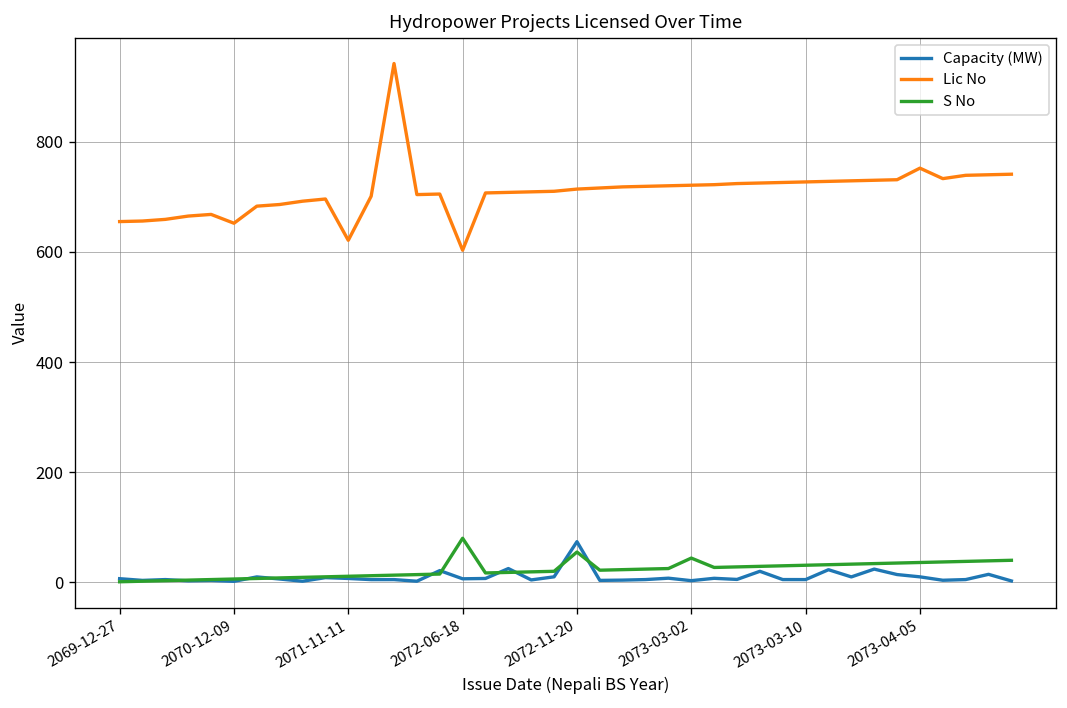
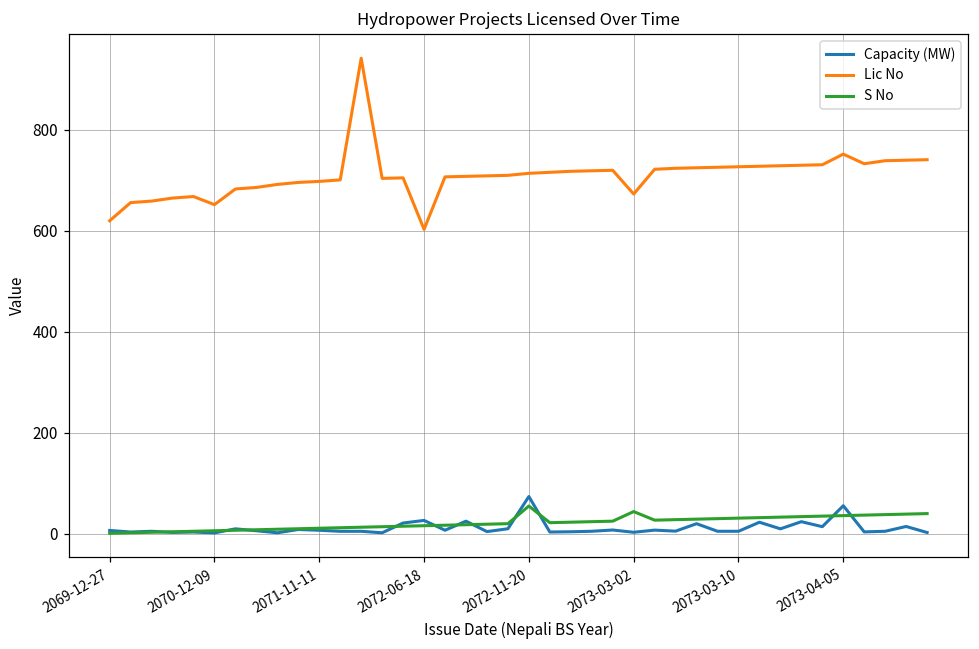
  {
    "Capacity (MW)": {
      "2069-12-27": 10,
-     "2072-06-18": 10,
+     "2072-06-18": 30,
      "2072-11-20": 70,
      "2073-03-02": 0,
-     "2073-04-05": 10
+     "2073-04-05": 60
    },
    "Lic No": {
-     "2069-12-27": 660,
+     "2069-12-27": 620,
      "2070-12-09": 650,
-     "2071-11-11": 620,
+     "2071-11-11": 700,
      "2072-06-18": 600,
      "2072-11-20": 710,
-     "2073-03-02": 720,
+     "2073-03-02": 670,
      "2073-04-05": 750
    },
    "S No": {
      "2069-12-27": 0,
-     "2072-06-18": 80,
+     "2072-06-18": 20,
      "2072-11-20": 60,
      "2073-03-02": 40,
      "2073-04-05": 40
    }
  }
